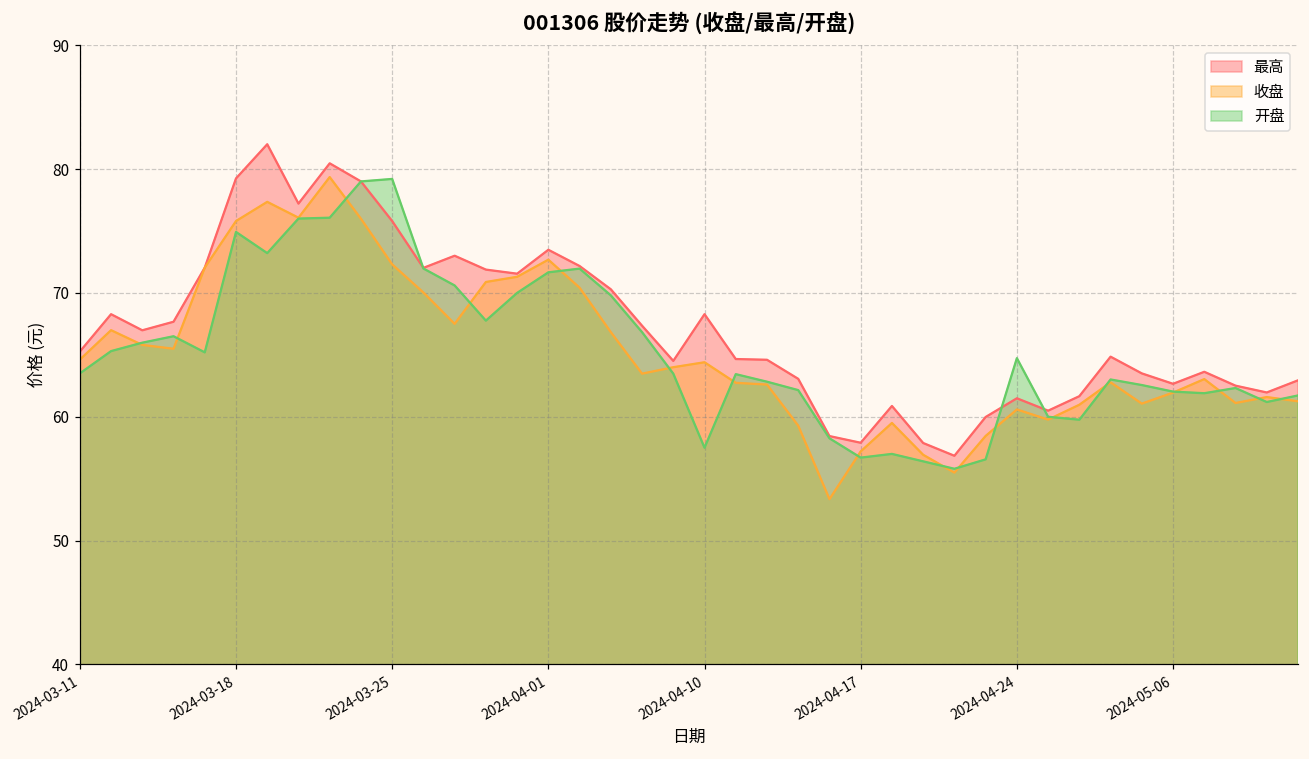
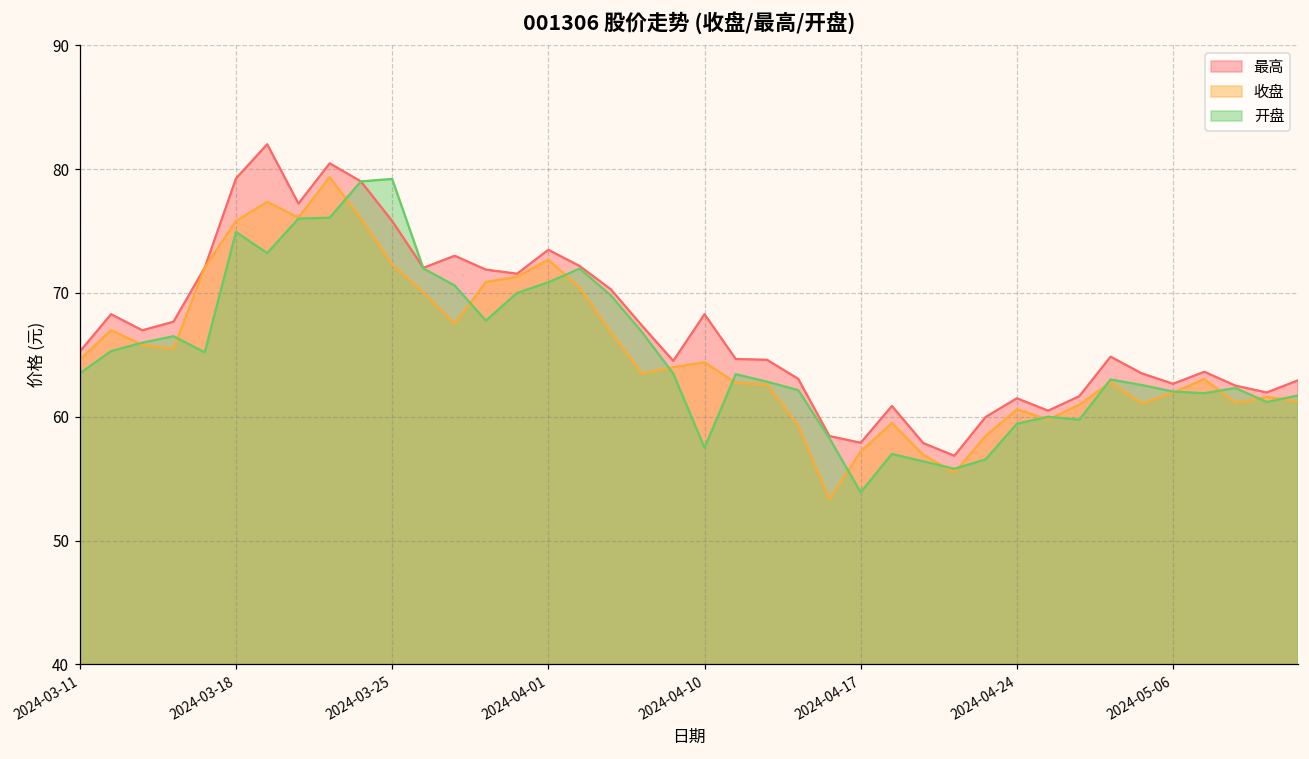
  {
    "开盘": {
      "2024-03-11": 63.5,
      "2024-03-18": 74.9,
      "2024-03-25": 79.2,
-     "2024-04-01": 71.7,
+     "2024-04-01": 70.9,
      "2024-04-10": 57.5,
-     "2024-04-17": 56.7,
-     "2024-04-24": 64.7
+     "2024-04-17": 53.9,
+     "2024-04-24": 59.4
    }
  }
